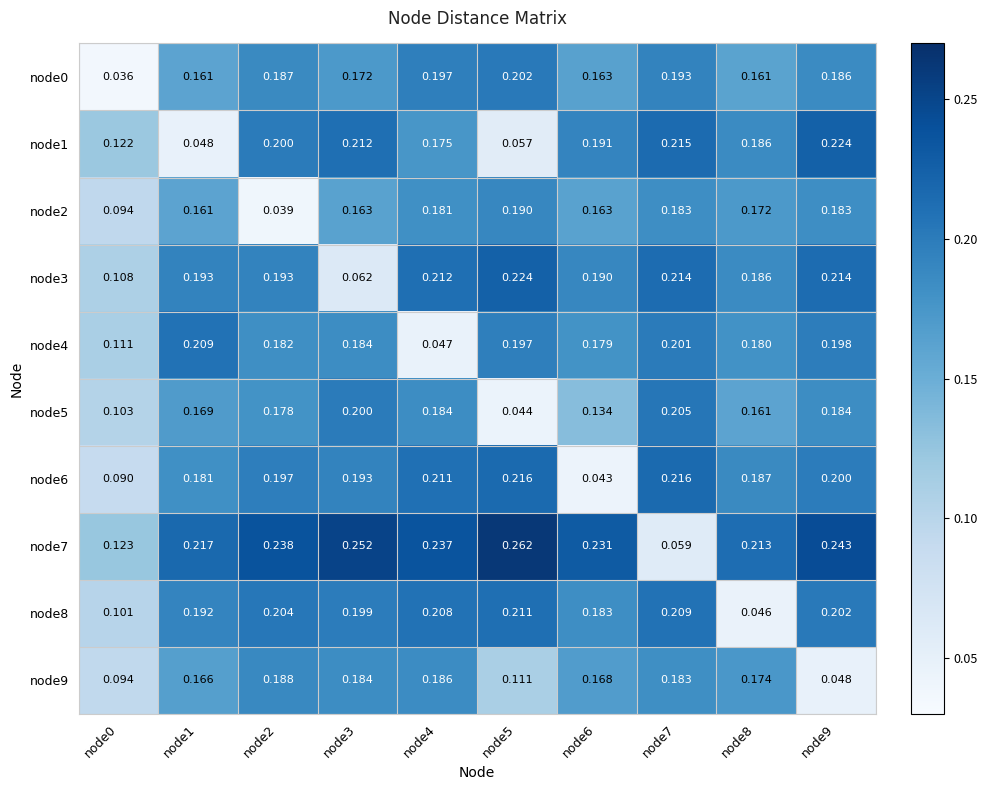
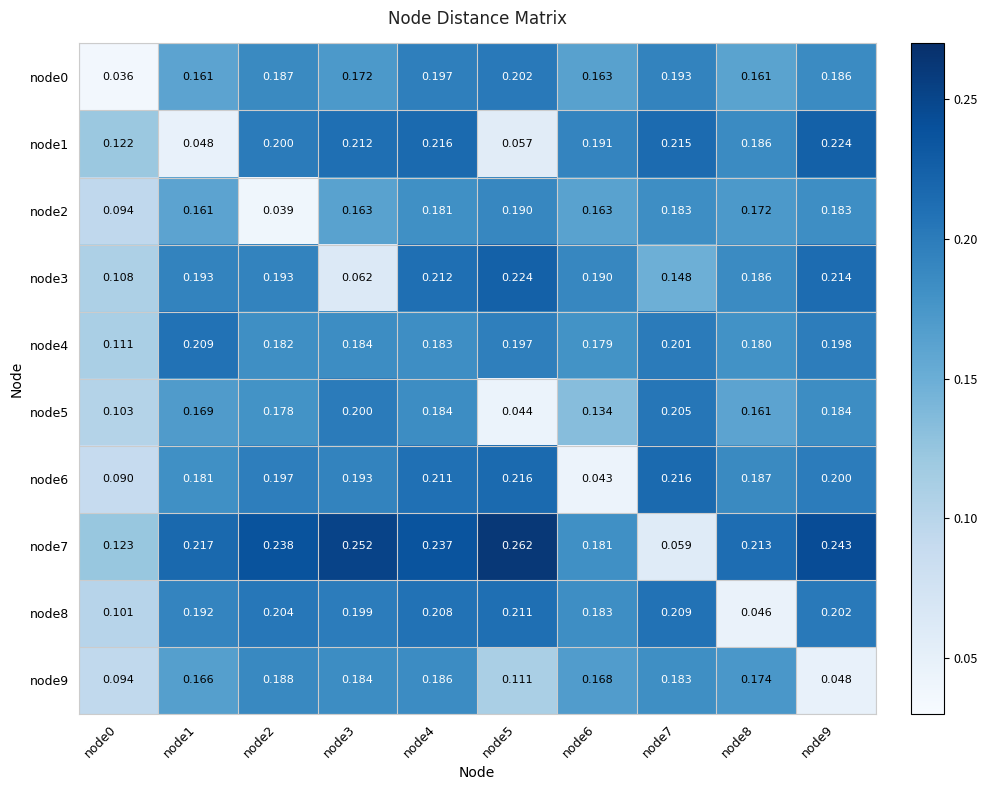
  {
    "node0": {
      "node0": 0.036,
      "node1": 0.161,
      "node2": 0.187,
      "node3": 0.172,
      "node4": 0.197,
      "node5": 0.202,
      "node6": 0.163,
      "node7": 0.193,
      "node8": 0.161,
      "node9": 0.186
    },
    "node1": {
      "node0": 0.122,
      "node1": 0.048,
      "node2": 0.200,
      "node3": 0.212,
-     "node4": 0.175,
+     "node4": 0.216,
      "node5": 0.057,
      "node6": 0.191,
      "node7": 0.215,
      "node8": 0.186,
      "node9": 0.224
    },
    "node2": {
      "node0": 0.094,
      "node1": 0.161,
      "node2": 0.039,
      "node3": 0.163,
      "node4": 0.181,
      "node5": 0.190,
      "node6": 0.163,
      "node7": 0.183,
      "node8": 0.172,
      "node9": 0.183
    },
    "node3": {
      "node0": 0.108,
      "node1": 0.193,
      "node2": 0.193,
      "node3": 0.062,
      "node4": 0.212,
      "node5": 0.224,
      "node6": 0.190,
-     "node7": 0.214,
+     "node7": 0.148,
      "node8": 0.186,
      "node9": 0.214
    },
    "node4": {
      "node0": 0.111,
      "node1": 0.209,
      "node2": 0.182,
      "node3": 0.184,
-     "node4": 0.047,
+     "node4": 0.183,
      "node5": 0.197,
      "node6": 0.179,
      "node7": 0.201,
      "node8": 0.180,
      "node9": 0.198
    },
    "node5": {
      "node0": 0.103,
      "node1": 0.169,
      "node2": 0.178,
      "node3": 0.200,
      "node4": 0.184,
      "node5": 0.044,
      "node6": 0.134,
      "node7": 0.205,
      "node8": 0.161,
      "node9": 0.184
    },
    "node6": {
      "node0": 0.090,
      "node1": 0.181,
      "node2": 0.197,
      "node3": 0.193,
      "node4": 0.211,
      "node5": 0.216,
      "node6": 0.043,
      "node7": 0.216,
      "node8": 0.187,
      "node9": 0.200
    },
    "node7": {
      "node0": 0.123,
      "node1": 0.217,
      "node2": 0.238,
      "node3": 0.252,
      "node4": 0.237,
      "node5": 0.262,
-     "node6": 0.231,
+     "node6": 0.181,
      "node7": 0.059,
      "node8": 0.213,
      "node9": 0.243
    },
    "node8": {
      "node0": 0.101,
      "node1": 0.192,
      "node2": 0.204,
      "node3": 0.199,
      "node4": 0.208,
      "node5": 0.211,
      "node6": 0.183,
      "node7": 0.209,
      "node8": 0.046,
      "node9": 0.202
    },
    "node9": {
      "node0": 0.094,
      "node1": 0.166,
      "node2": 0.188,
      "node3": 0.184,
      "node4": 0.186,
      "node5": 0.111,
      "node6": 0.168,
      "node7": 0.183,
      "node8": 0.174,
      "node9": 0.048
    }
  }
